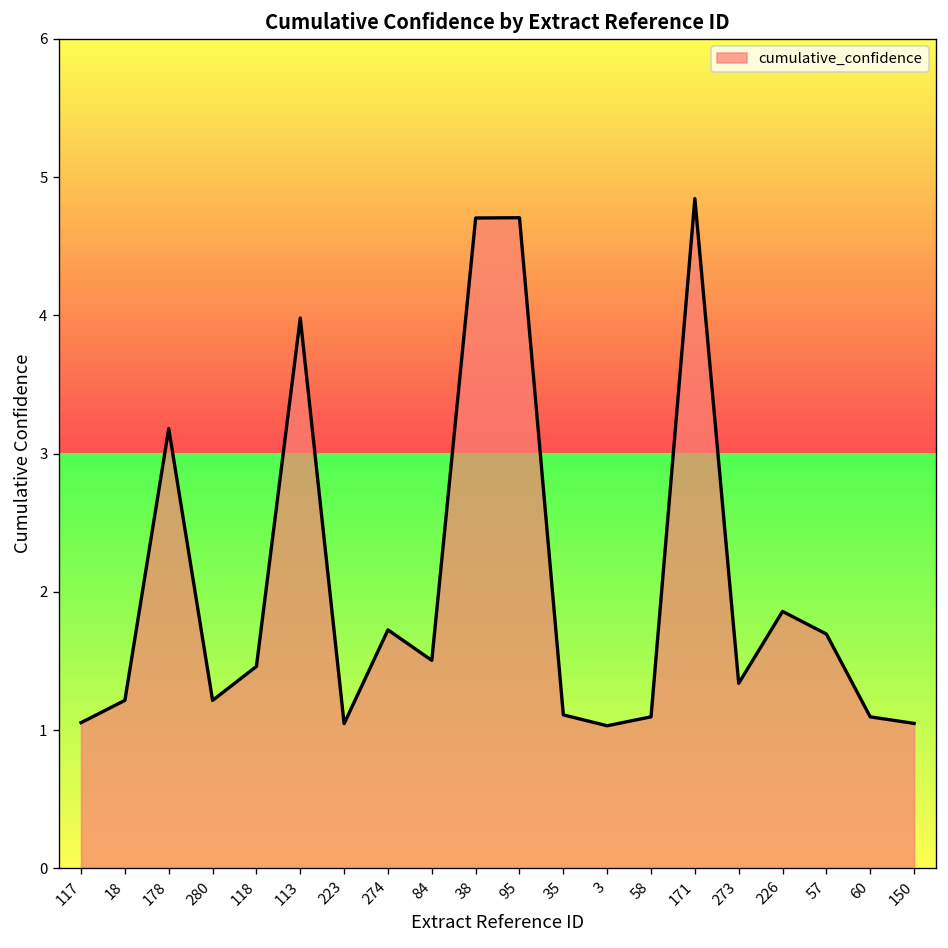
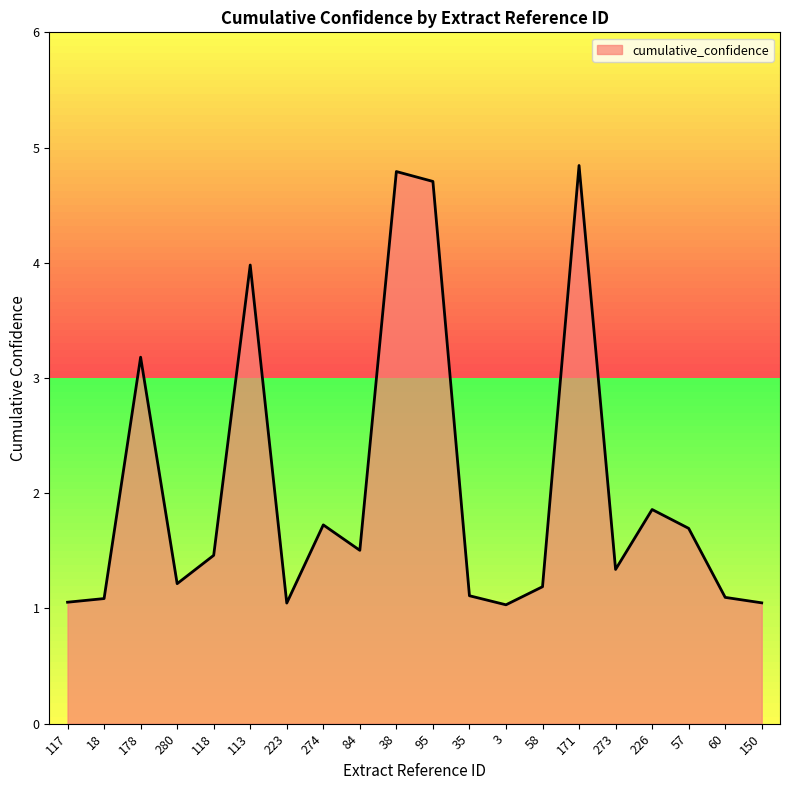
  {
    "117": 1.05,
-   "18": 1.22,
+   "18": 1.09,
    "178": 3.18,
    "280": 1.22,
    "118": 1.46,
    "113": 3.98,
    "223": 1.05,
    "274": 1.73,
    "84": 1.50,
-   "38": 4.70,
+   "38": 4.79,
    "95": 4.71,
    "35": 1.11,
    "3": 1.03,
-   "58": 1.10,
+   "58": 1.19,
    "171": 4.84,
    "273": 1.34,
    "226": 1.86,
    "57": 1.70,
    "60": 1.10,
    "150": 1.05
  }
